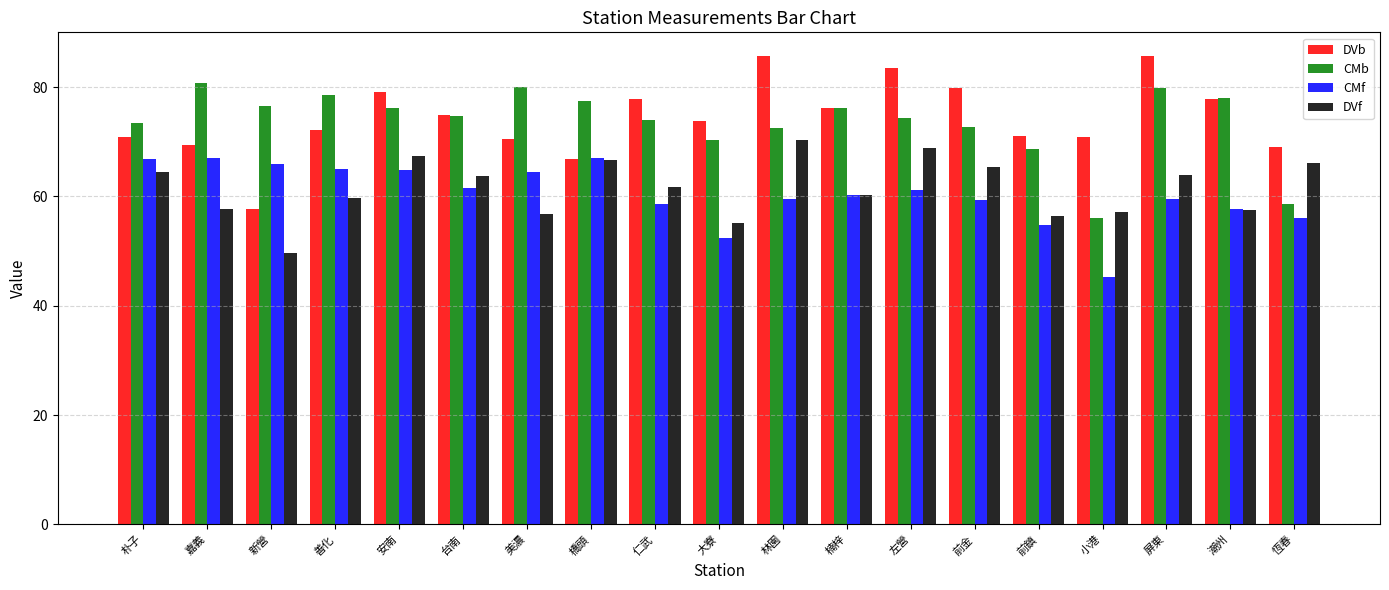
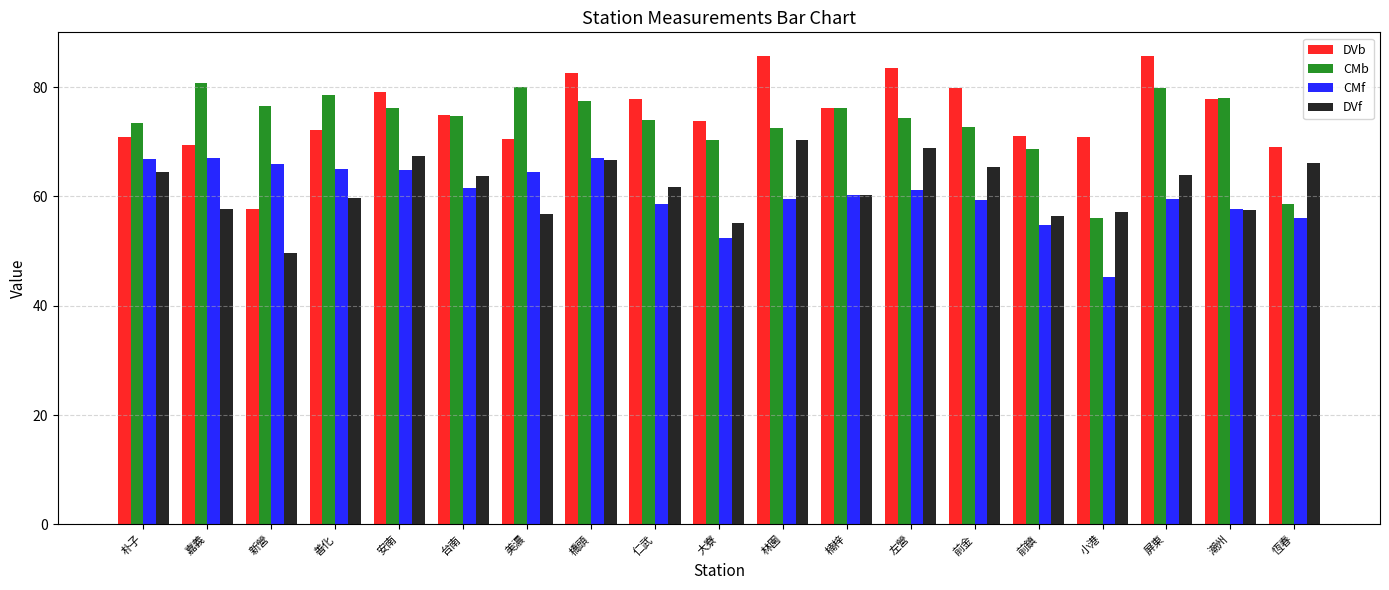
  {
    "DVb": {
      "朴子": 71,
      "嘉義": 69,
      "新營": 58,
      "善化": 72,
      "安南": 79,
      "台南": 75,
      "美濃": 71,
-     "橋頭": 67,
+     "橋頭": 83,
      "仁武": 78,
      "大寮": 74,
      "林園": 86,
      "楠梓": 76,
      "左營": 84,
      "前金": 80,
      "前鎮": 71,
      "小港": 71,
      "屏東": 86,
      "潮州": 78,
      "恆春": 69
    },
    "CMb": {
      "朴子": 73,
      "嘉義": 81,
      "新營": 77,
      "善化": 78,
      "安南": 76,
      "台南": 75,
      "美濃": 80,
      "橋頭": 77,
      "仁武": 74,
      "大寮": 70,
      "林園": 72,
      "楠梓": 76,
      "左營": 74,
      "前金": 73,
      "前鎮": 69,
      "小港": 56,
      "屏東": 80,
      "潮州": 78,
      "恆春": 59
    },
    "CMf": {
      "朴子": 67,
      "嘉義": 67,
      "新營": 66,
      "善化": 65,
      "安南": 65,
      "台南": 62,
      "美濃": 64,
      "橋頭": 67,
      "仁武": 59,
      "大寮": 52,
      "林園": 59,
      "楠梓": 60,
      "左營": 61,
      "前金": 59,
      "前鎮": 55,
      "小港": 45,
      "屏東": 60,
      "潮州": 58,
      "恆春": 56
    },
    "DVf": {
      "朴子": 65,
      "嘉義": 58,
      "新營": 50,
      "善化": 60,
      "安南": 67,
      "台南": 64,
      "美濃": 57,
      "橋頭": 67,
      "仁武": 62,
      "大寮": 55,
      "林園": 70,
      "楠梓": 60,
      "左營": 69,
      "前金": 65,
      "前鎮": 56,
      "小港": 57,
      "屏東": 64,
      "潮州": 58,
      "恆春": 66
    }
  }
